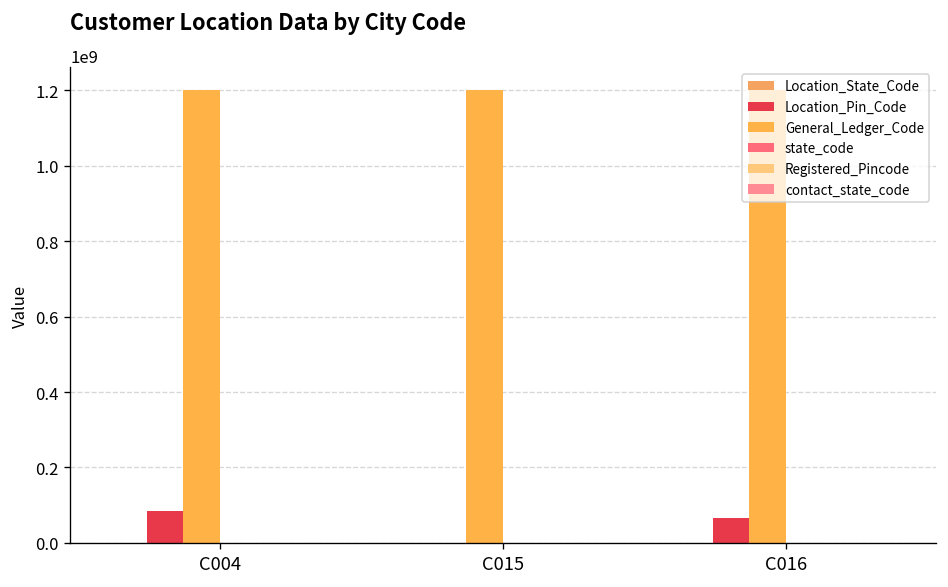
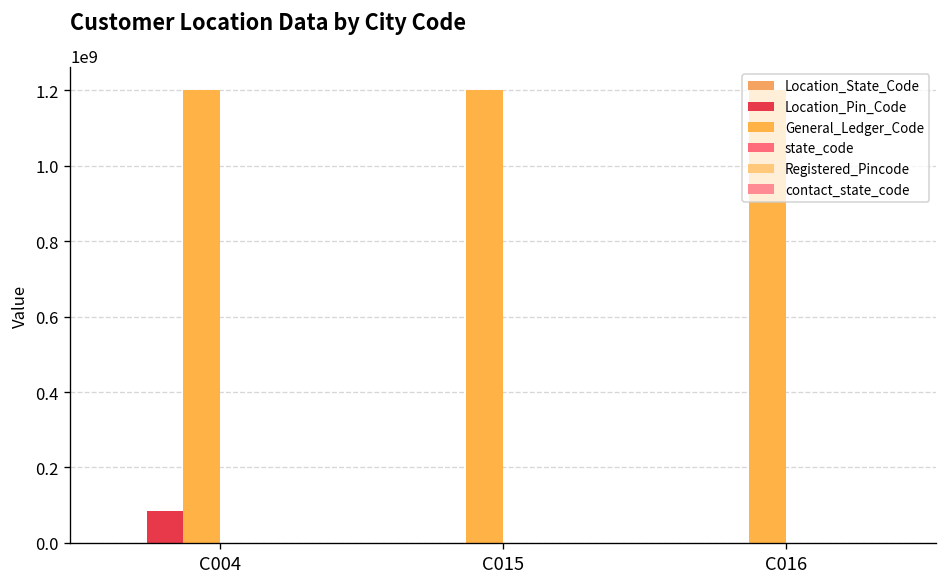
  {
    "Location_Pin_Code": {
      "C004": 90000000,
-     "C016": 70000000
+     "C016": 0
    }
  }
